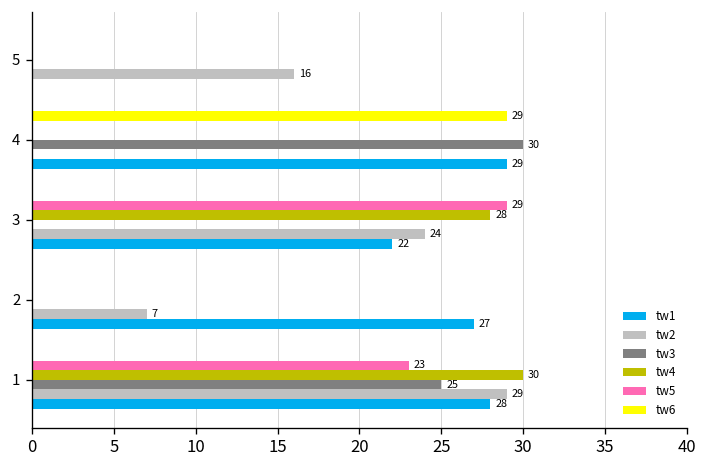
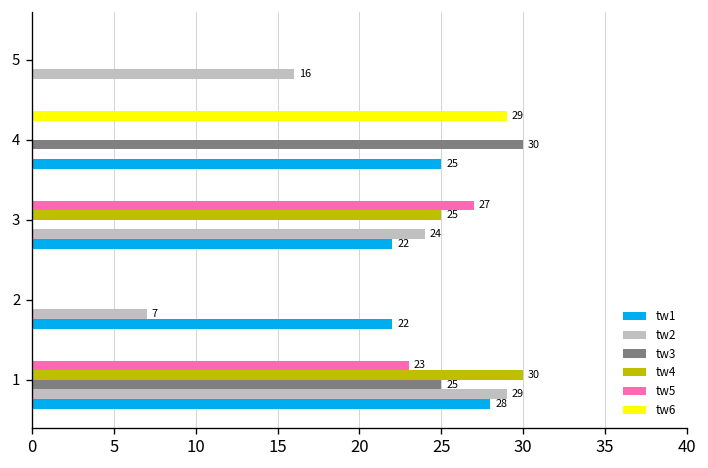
  {
    "tw1": {
-     "4": 29,
+     "4": 25,
      "3": 22,
-     "2": 27,
+     "2": 22,
      "1": 28
    },
    "tw2": {
      "5": 16,
      "3": 24,
      "2": 7,
      "1": 29
    },
    "tw3": {
      "4": 30,
      "1": 25
    },
    "tw4": {
-     "3": 28,
+     "3": 25,
      "1": 30
    },
    "tw5": {
-     "3": 29,
+     "3": 27,
      "1": 23
    },
    "tw6": {
      "4": 29
    }
  }
